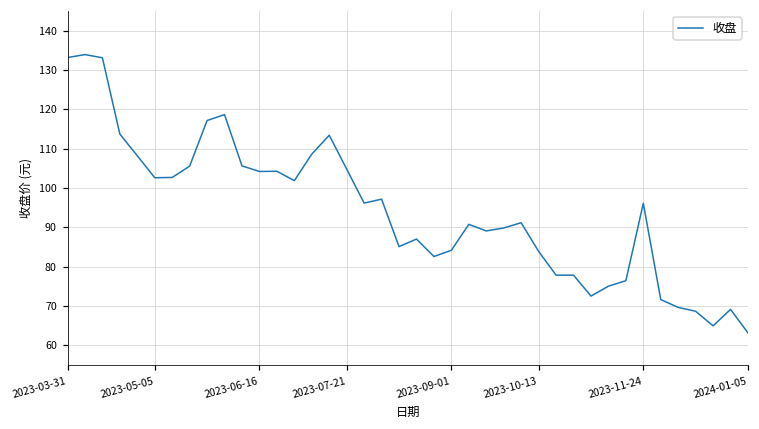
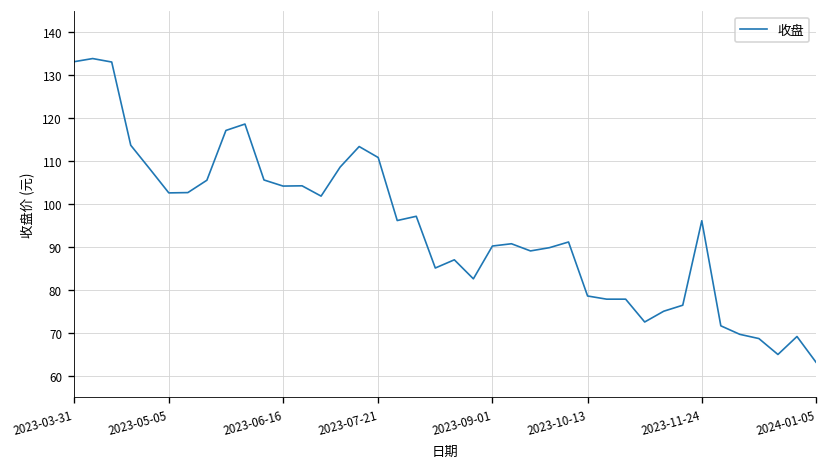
  {
    "2023-03-31": 133,
    "2023-05-05": 103,
    "2023-06-16": 104,
-   "2023-07-21": 105,
-   "2023-09-01": 84,
-   "2023-10-13": 84,
+   "2023-07-21": 111,
+   "2023-09-01": 90,
+   "2023-10-13": 79,
    "2023-11-24": 96,
    "2024-01-05": 63
  }
